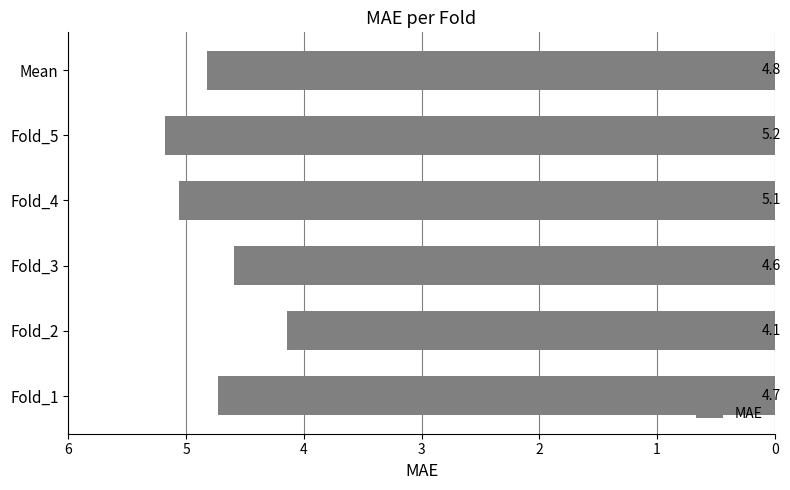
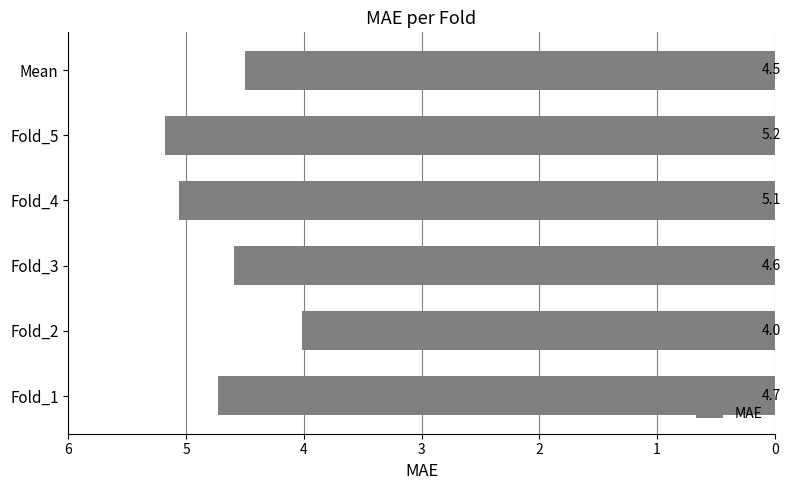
  {
-   "Mean": 4.8,
+   "Mean": 4.5,
    "Fold_5": 5.2,
    "Fold_4": 5.1,
    "Fold_3": 4.6,
-   "Fold_2": 4.1,
+   "Fold_2": 4.0,
    "Fold_1": 4.7
  }
